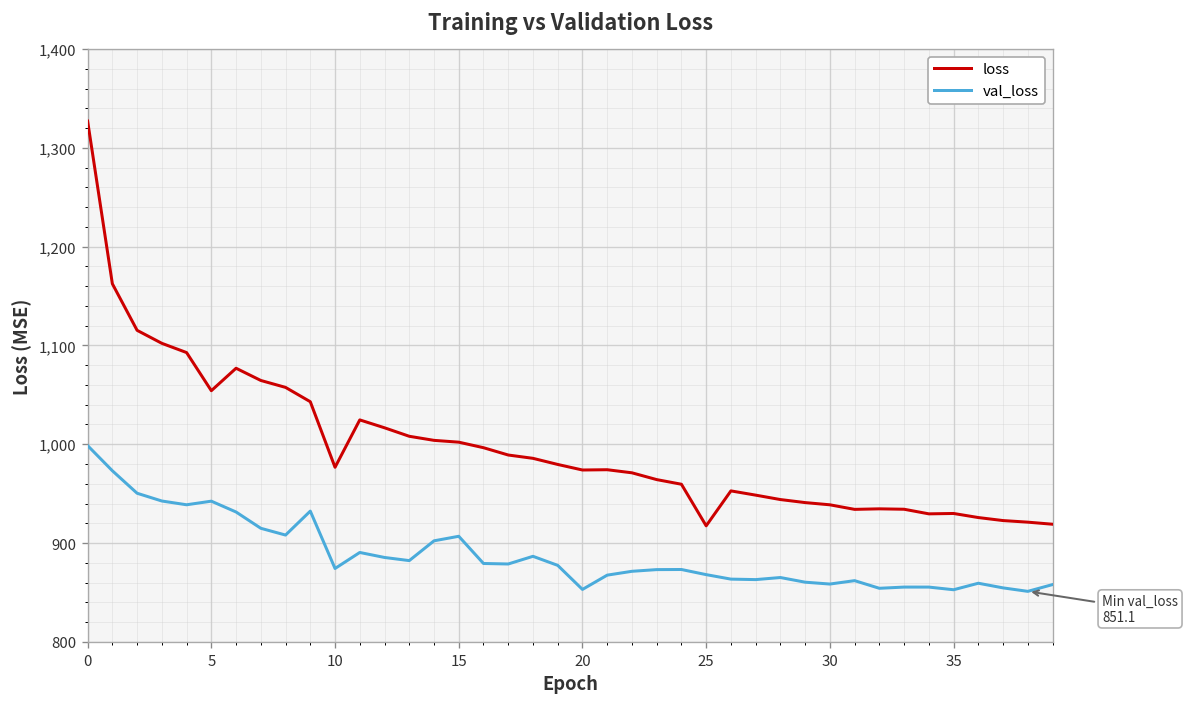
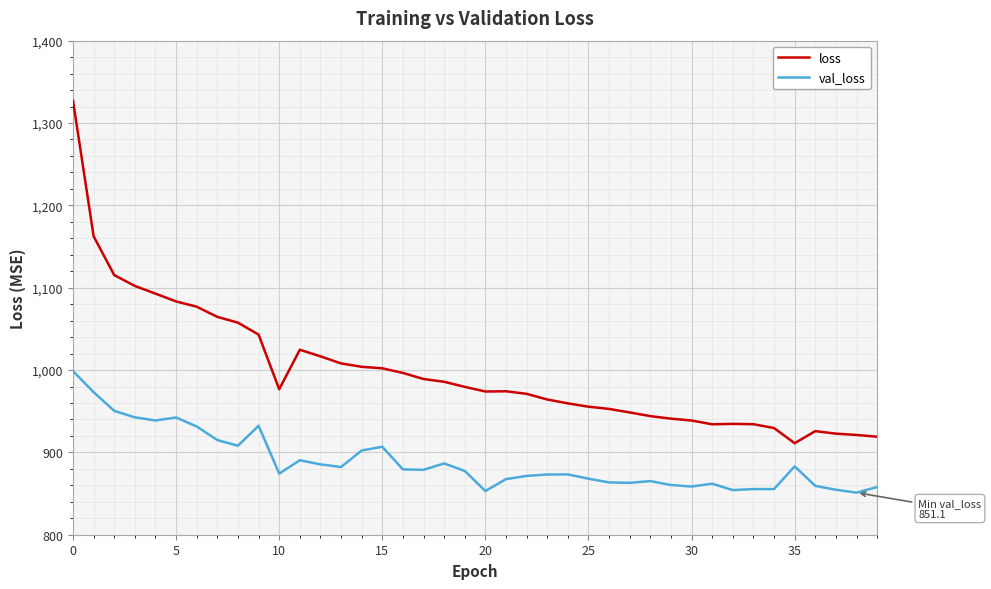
  {
    "loss": {
      "0": "1,330",
-     "5": "1,050",
+     "5": "1,080",
      "10": "980",
      "15": "1,000",
      "20": "970",
-     "25": "920",
+     "25": "960",
      "30": "940",
-     "35": "930"
+     "35": "910"
    },
    "val_loss": {
      "0": "1,000",
      "5": "940",
      "10": "870",
      "15": "910",
      "20": "850",
      "25": "870",
      "30": "860",
-     "35": "850"
+     "35": "880"
    }
  }
